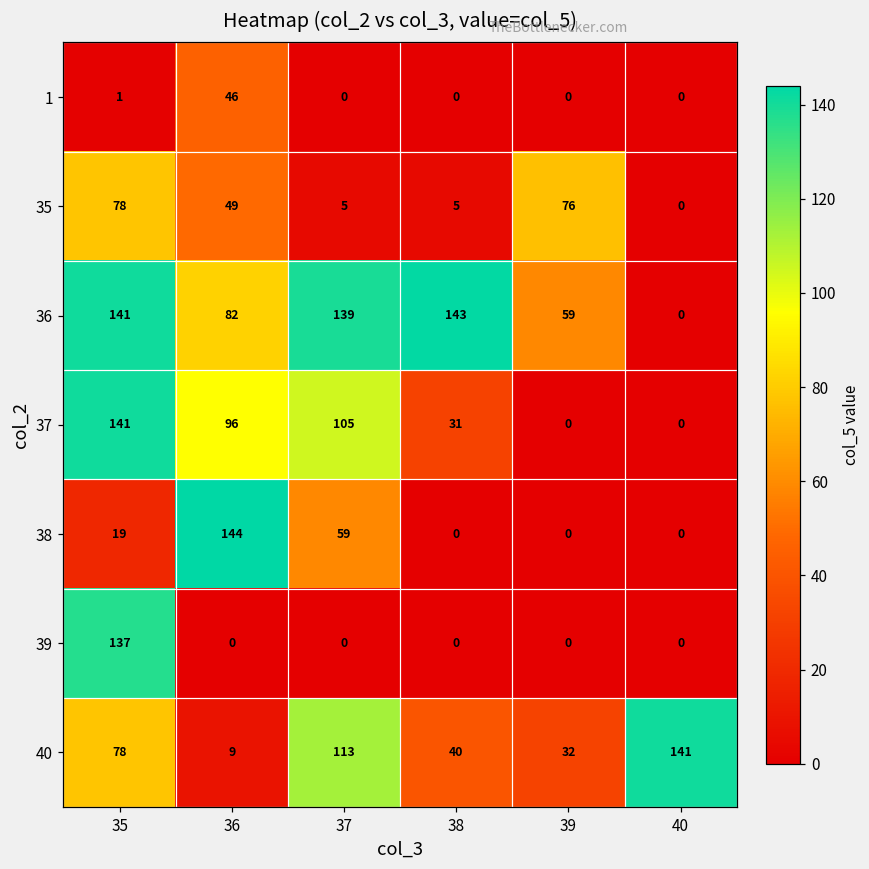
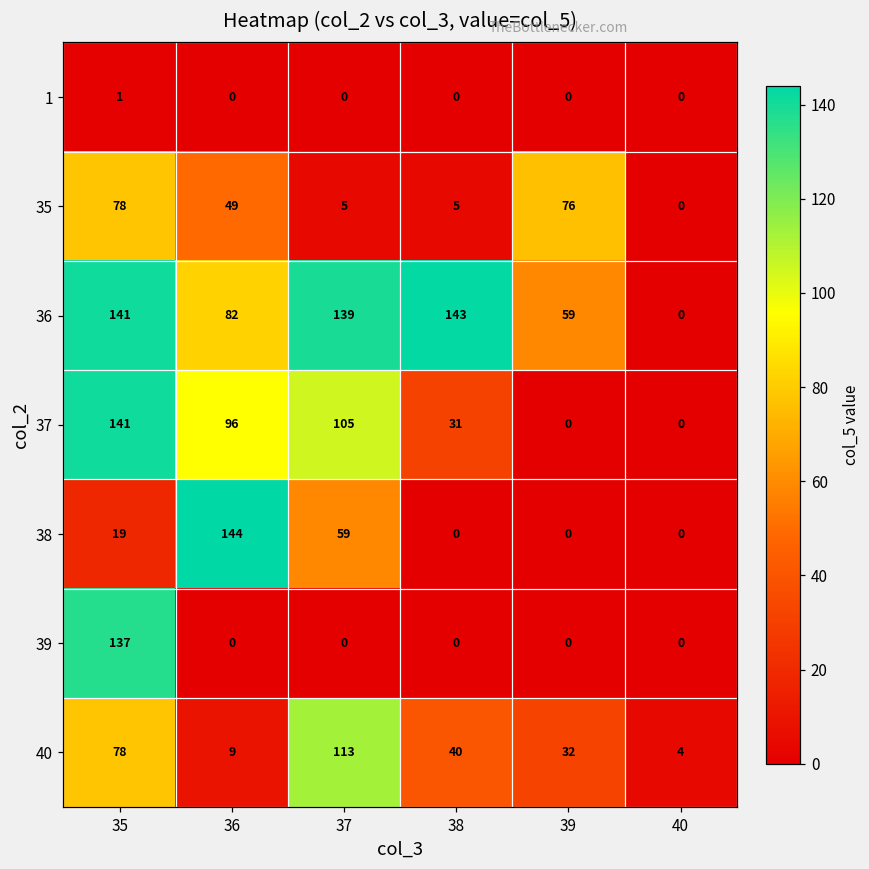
  {
    "1": {
      "35": 1,
-     "36": 46,
+     "36": 0,
      "37": 0,
      "38": 0,
      "39": 0,
      "40": 0
    },
    "35": {
      "35": 78,
      "36": 49,
      "37": 5,
      "38": 5,
      "39": 76,
      "40": 0
    },
    "36": {
      "35": 141,
      "36": 82,
      "37": 139,
      "38": 143,
      "39": 59,
      "40": 0
    },
    "37": {
      "35": 141,
      "36": 96,
      "37": 105,
      "38": 31,
      "39": 0,
      "40": 0
    },
    "38": {
      "35": 19,
      "36": 144,
      "37": 59,
      "38": 0,
      "39": 0,
      "40": 0
    },
    "39": {
      "35": 137,
      "36": 0,
      "37": 0,
      "38": 0,
      "39": 0,
      "40": 0
    },
    "40": {
      "35": 78,
      "36": 9,
      "37": 113,
      "38": 40,
      "39": 32,
-     "40": 141
+     "40": 4
    }
  }
